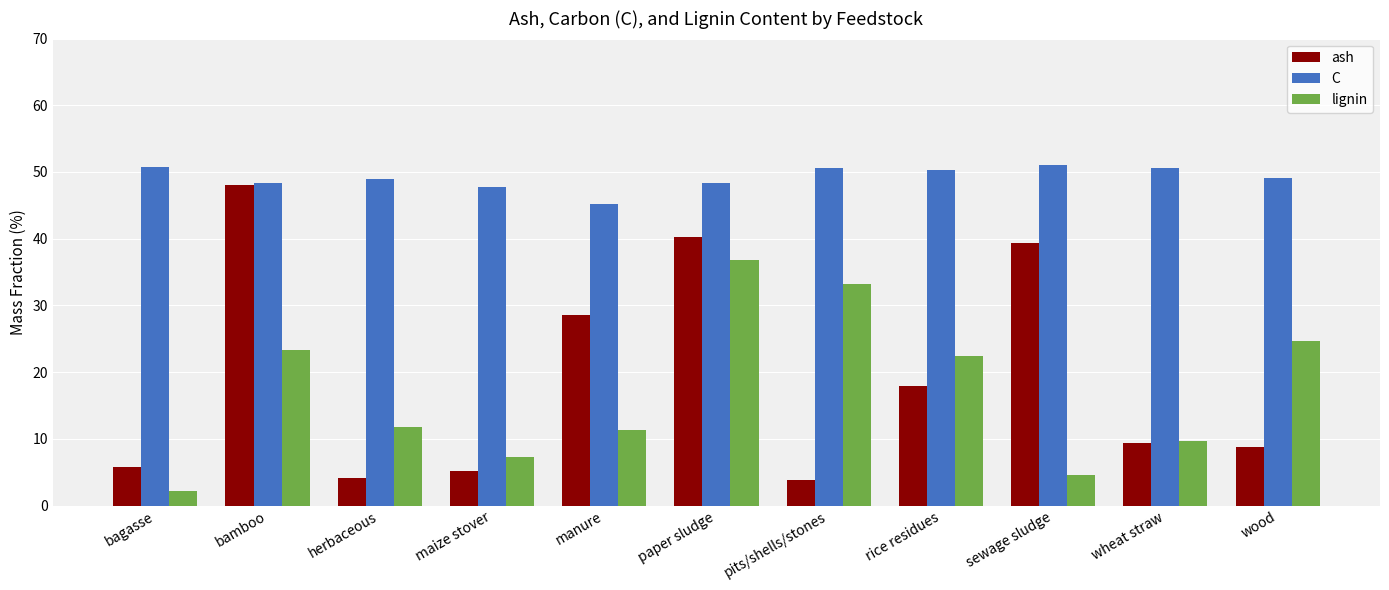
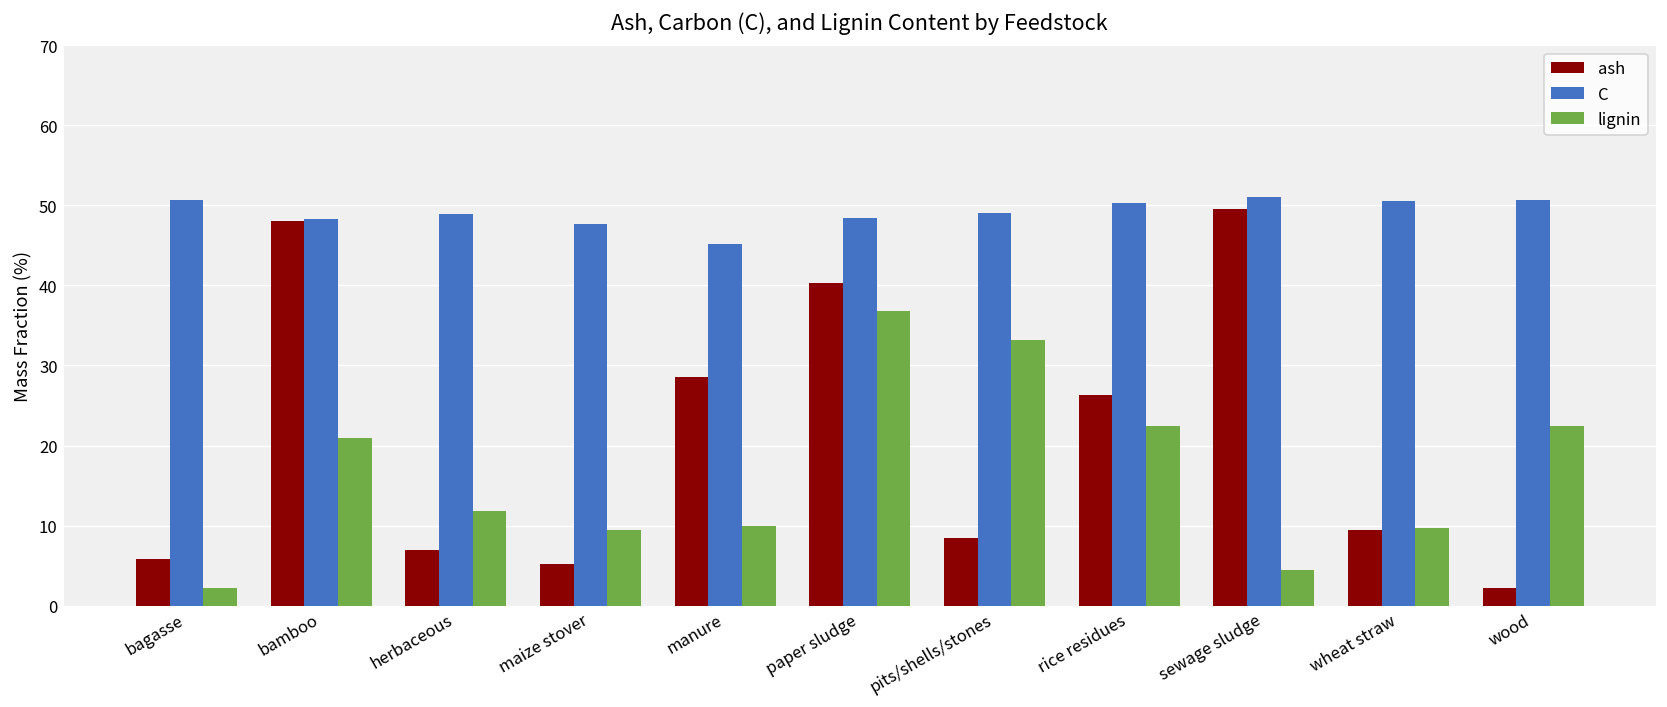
  {
    "ash": {
      "bagasse": 6,
      "bamboo": 48,
-     "herbaceous": 4,
+     "herbaceous": 7,
      "maize stover": 5,
      "manure": 29,
      "paper sludge": 40,
-     "pits/shells/stones": 4,
-     "rice residues": 18,
-     "sewage sludge": 39,
+     "pits/shells/stones": 8,
+     "rice residues": 26,
+     "sewage sludge": 50,
      "wheat straw": 9,
-     "wood": 9
+     "wood": 2
    },
    "C": {
      "bagasse": 51,
      "bamboo": 48,
      "herbaceous": 49,
      "maize stover": 48,
      "manure": 45,
      "paper sludge": 48,
-     "pits/shells/stones": 51,
+     "pits/shells/stones": 49,
      "rice residues": 50,
      "sewage sludge": 51,
      "wheat straw": 51,
-     "wood": 49
+     "wood": 51
    },
    "lignin": {
      "bagasse": 2,
-     "bamboo": 23,
+     "bamboo": 21,
      "herbaceous": 12,
-     "maize stover": 7,
-     "manure": 11,
+     "maize stover": 10,
+     "manure": 10,
      "paper sludge": 37,
      "pits/shells/stones": 33,
      "rice residues": 22,
      "sewage sludge": 5,
      "wheat straw": 10,
-     "wood": 25
+     "wood": 23
    }
  }
